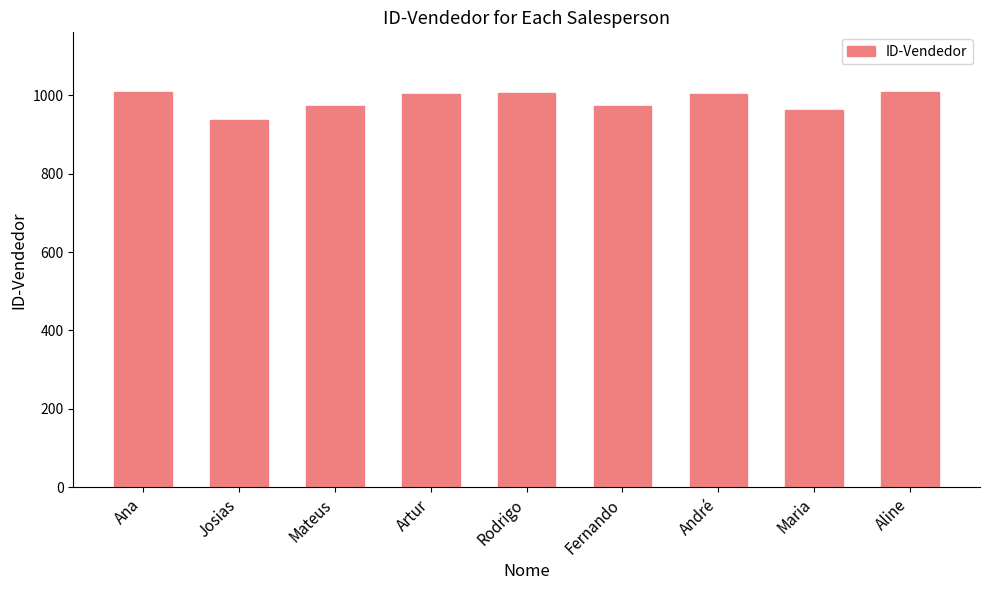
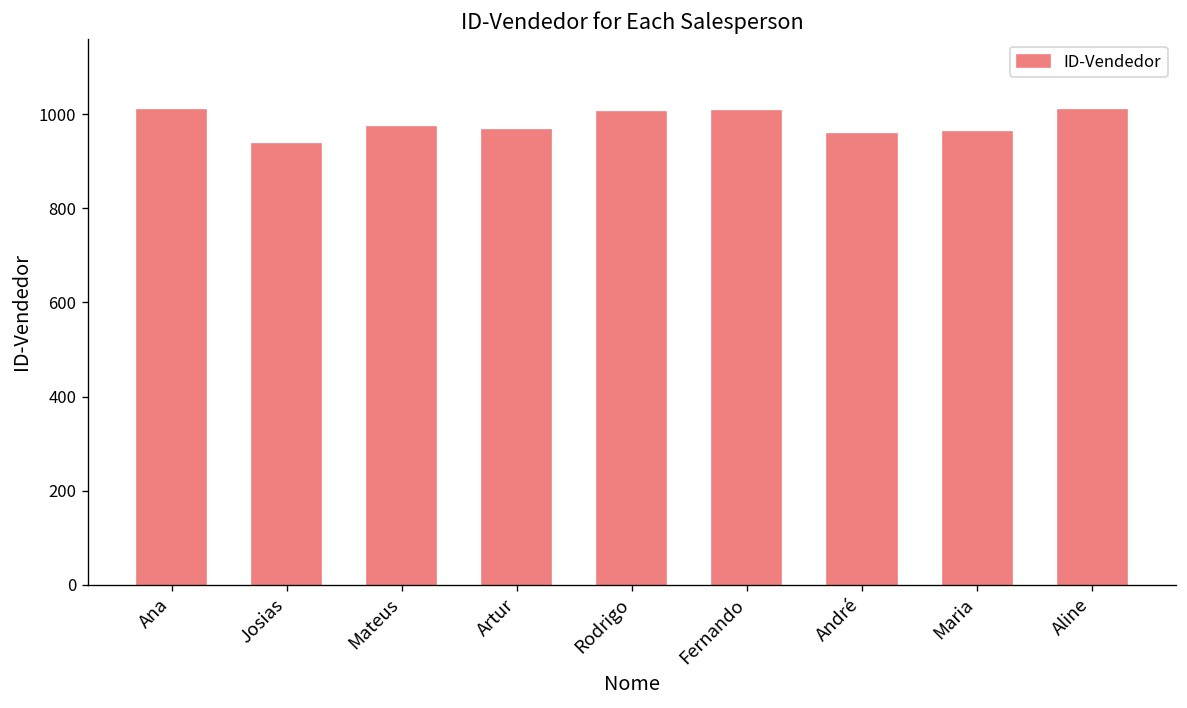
  {
    "Ana": 1010,
    "Josias": 940,
    "Mateus": 970,
-   "Artur": 1000,
+   "Artur": 970,
    "Rodrigo": 1010,
-   "Fernando": 970,
-   "André": 1000,
+   "Fernando": 1010,
+   "André": 960,
    "Maria": 960,
    "Aline": 1010
  }
